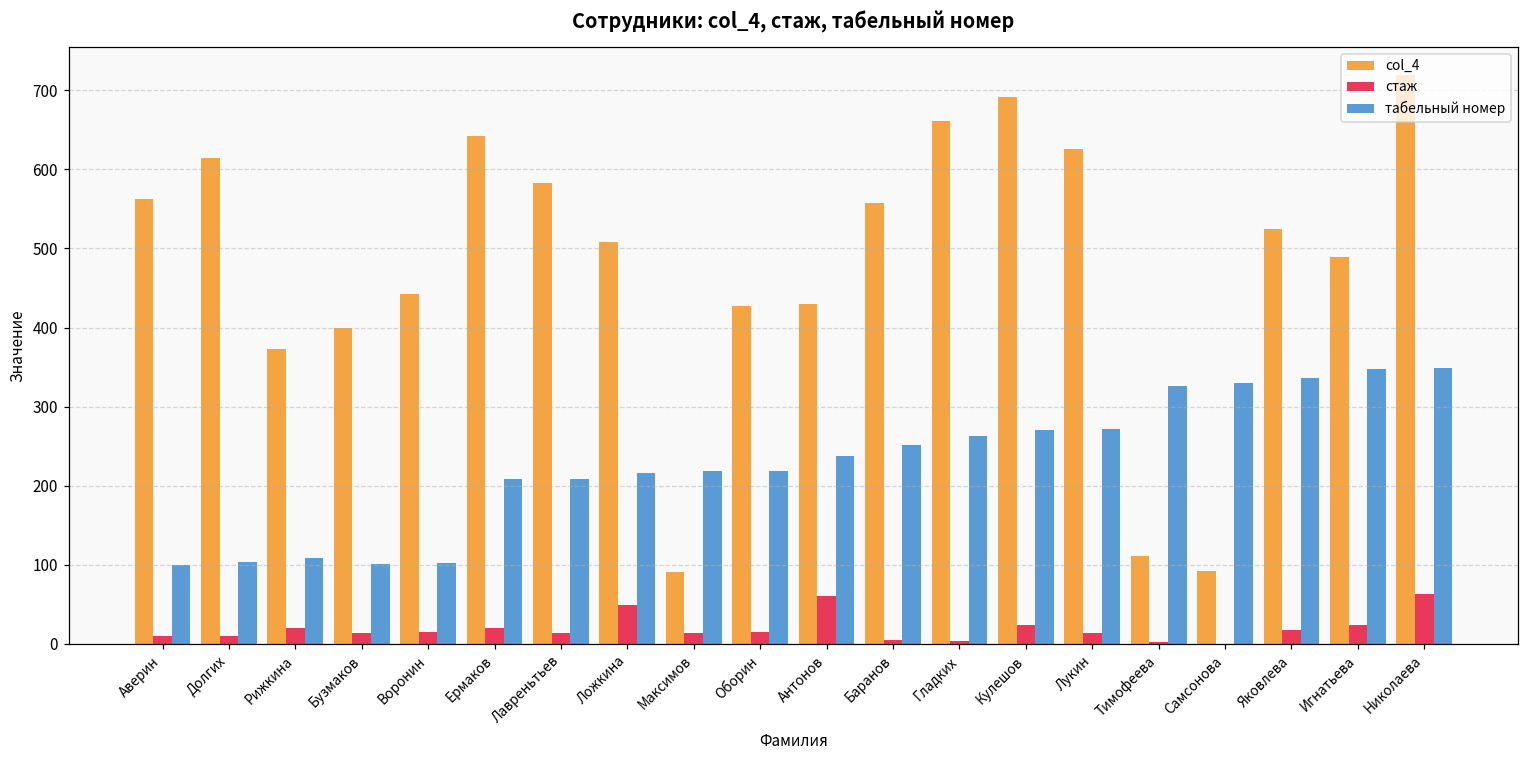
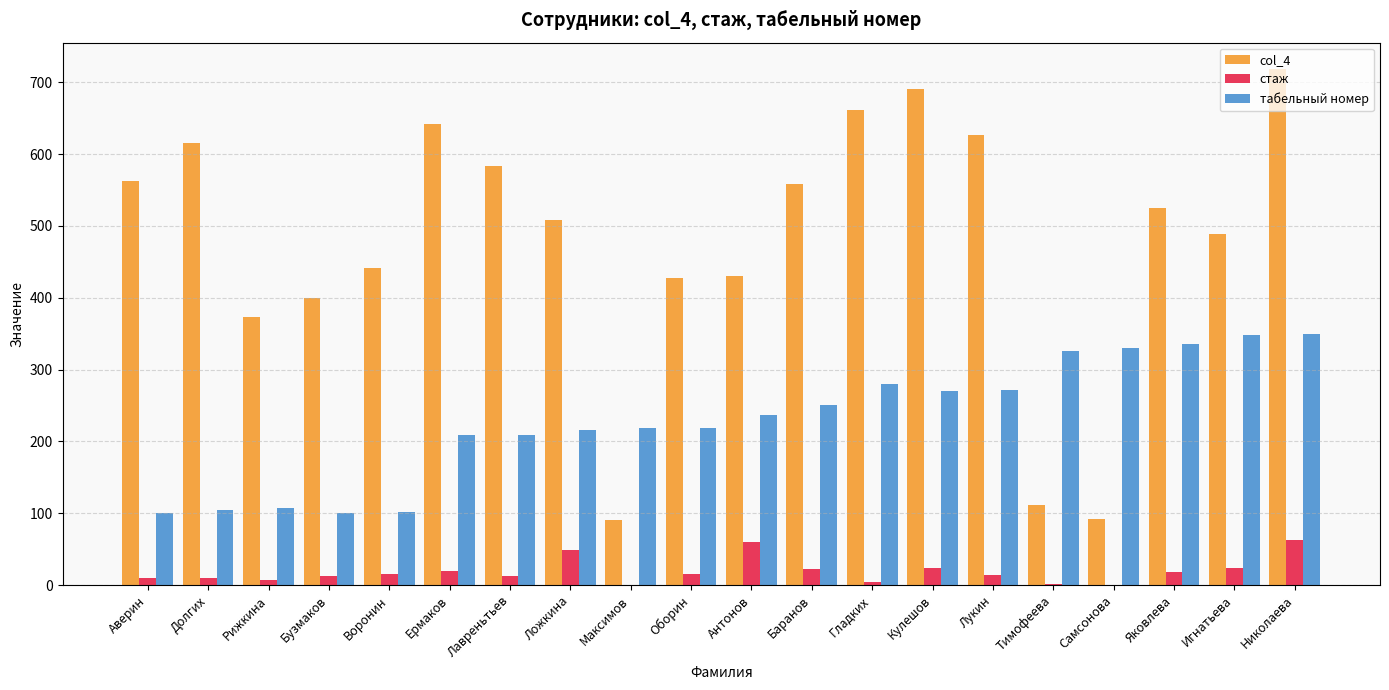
  {
    "col_4": {
      "Аверин": 560,
      "Долгих": 620,
      "Рижкина": 370,
      "Бузмаков": 400,
      "Воронин": 440,
      "Ермаков": 640,
      "Лавреньтьев": 580,
      "Ложкина": 510,
      "Максимов": 90,
      "Оборин": 430,
      "Антонов": 430,
      "Баранов": 560,
      "Гладких": 660,
      "Кулешов": 690,
      "Лукин": 630,
      "Тимофеева": 110,
      "Самсонова": 90,
      "Яковлева": 530,
      "Игнатьева": 490
    },
    "стаж": {
      "Аверин": 10,
      "Долгих": 10,
-     "Рижкина": 20,
+     "Рижкина": 10,
      "Бузмаков": 10,
      "Воронин": 20,
      "Ермаков": 20,
      "Лавреньтьев": 10,
      "Ложкина": 50,
-     "Максимов": 10,
+     "Максимов": 0,
      "Оборин": 20,
      "Антонов": 60,
-     "Баранов": 10,
+     "Баранов": 20,
      "Гладких": 0,
      "Кулешов": 20,
      "Лукин": 10,
      "Самсонова": 0,
      "Яковлева": 20,
      "Игнатьева": 20,
      "Николаева": 60
    },
    "табельный номер": {
      "Аверин": 100,
      "Долгих": 100,
      "Рижкина": 110,
      "Бузмаков": 100,
      "Воронин": 100,
      "Ермаков": 210,
      "Лавреньтьев": 210,
      "Ложкина": 220,
      "Максимов": 220,
      "Оборин": 220,
      "Антонов": 240,
      "Баранов": 250,
-     "Гладких": 260,
+     "Гладких": 280,
      "Кулешов": 270,
      "Лукин": 270,
      "Тимофеева": 330,
      "Самсонова": 330,
      "Яковлева": 340,
      "Игнатьева": 350,
      "Николаева": 350
    }
  }
